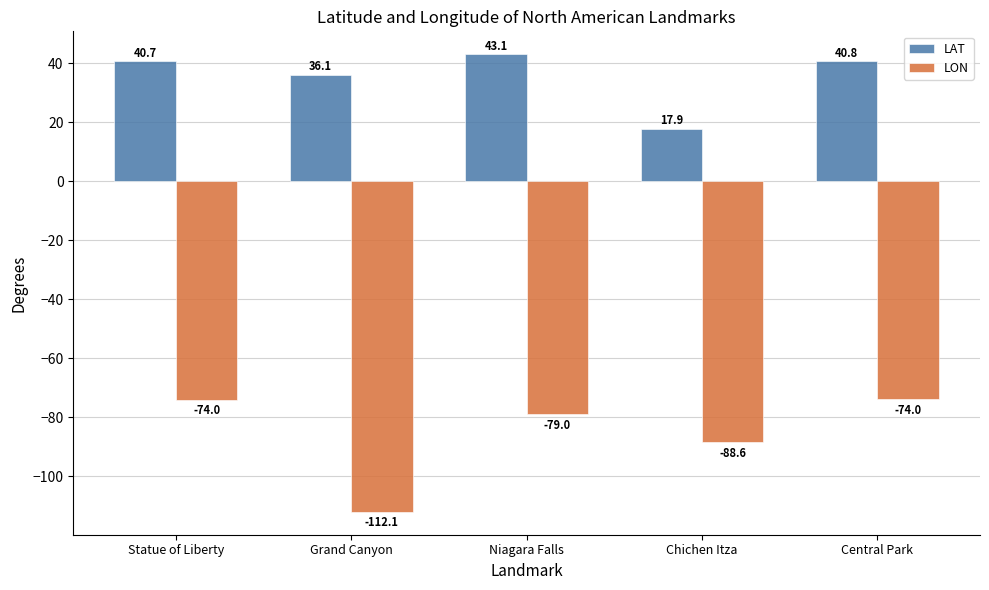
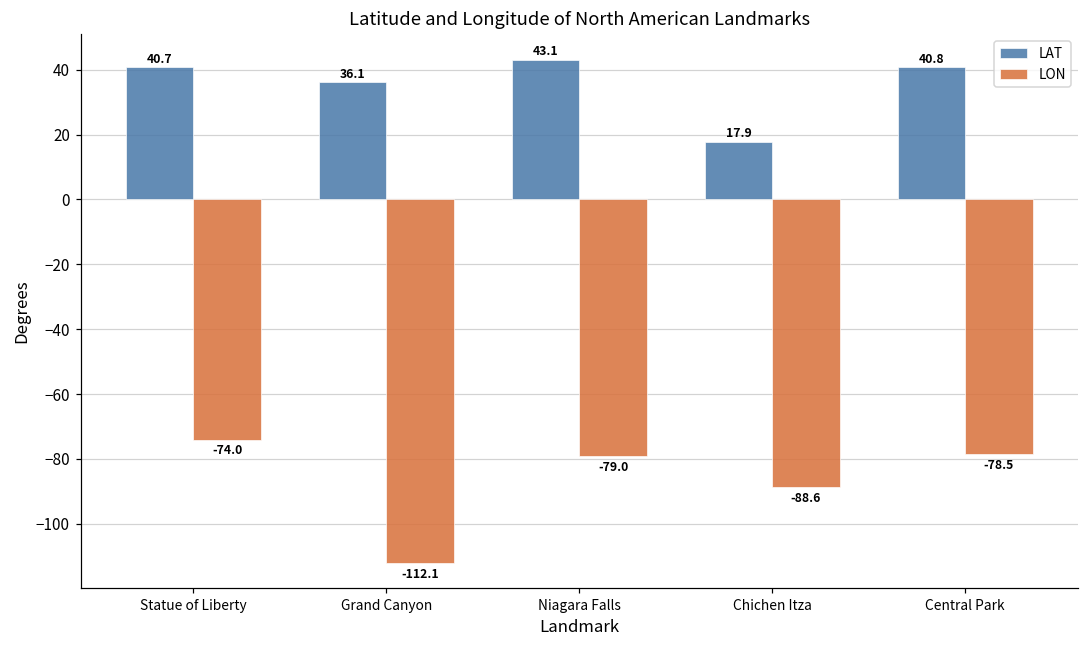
  {
    "LAT": {
      "Statue of Liberty": 40.7,
      "Grand Canyon": 36.1,
      "Niagara Falls": 43.1,
      "Chichen Itza": 17.9,
      "Central Park": 40.8
    },
    "LON": {
      "Statue of Liberty": -74.0,
      "Grand Canyon": -112.1,
      "Niagara Falls": -79.0,
      "Chichen Itza": -88.6,
-     "Central Park": -74.0
+     "Central Park": -78.5
    }
  }
